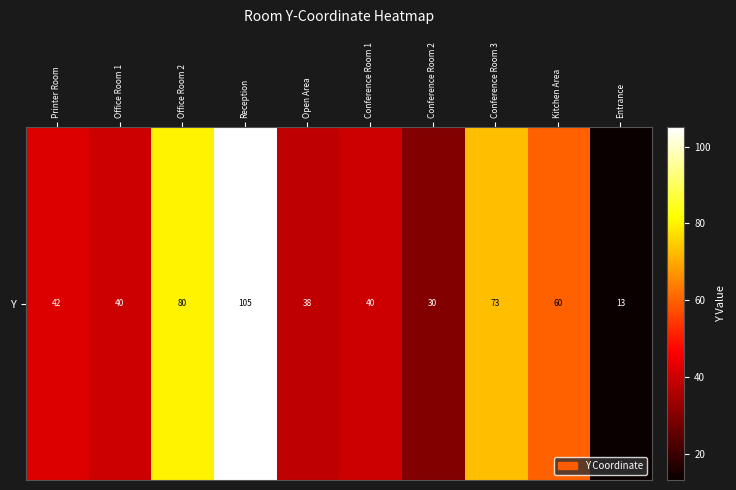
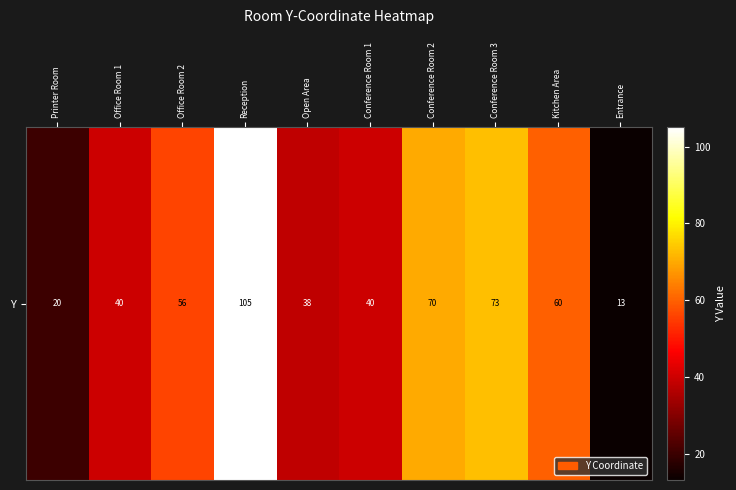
  {
    "Y": {
-     "Printer Room": 42,
+     "Printer Room": 20,
      "Office Room 1": 40,
-     "Office Room 2": 80,
+     "Office Room 2": 56,
      "Reception": 105,
      "Open Area": 38,
      "Conference Room 1": 40,
-     "Conference Room 2": 30,
+     "Conference Room 2": 70,
      "Conference Room 3": 73,
      "Kitchen Area": 60,
      "Entrance": 13
    }
  }
